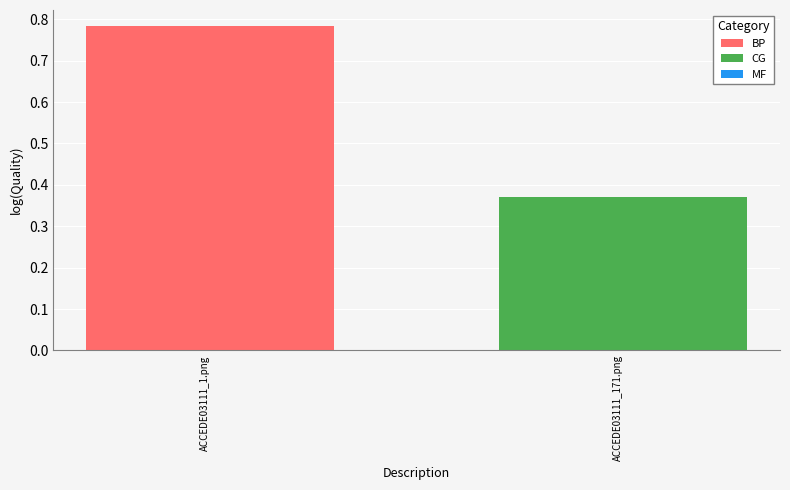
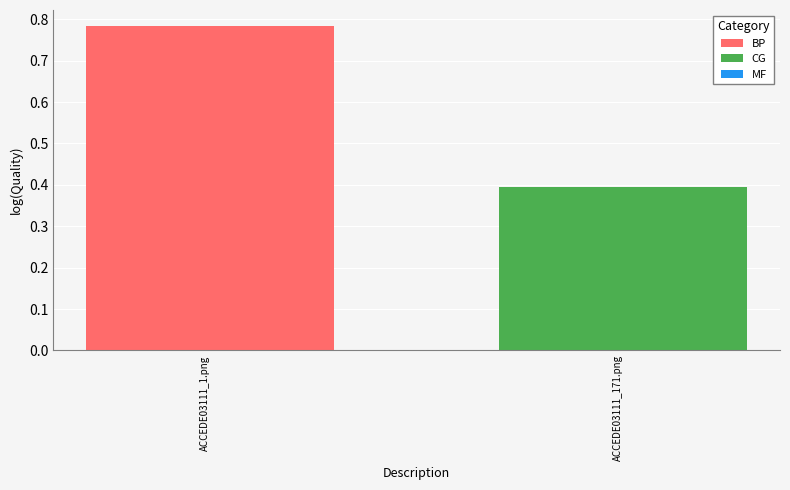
  {
    "ACCEDE03111_1.png": 0.78,
-   "ACCEDE03111_171.png": 0.37
+   "ACCEDE03111_171.png": 0.40
  }
